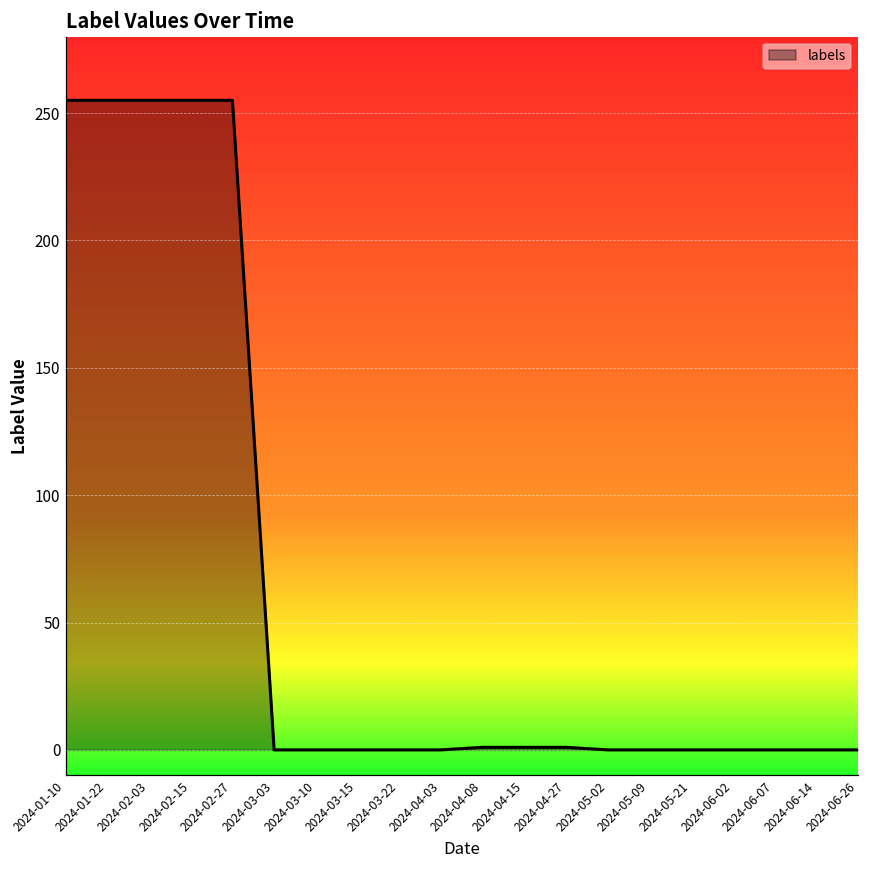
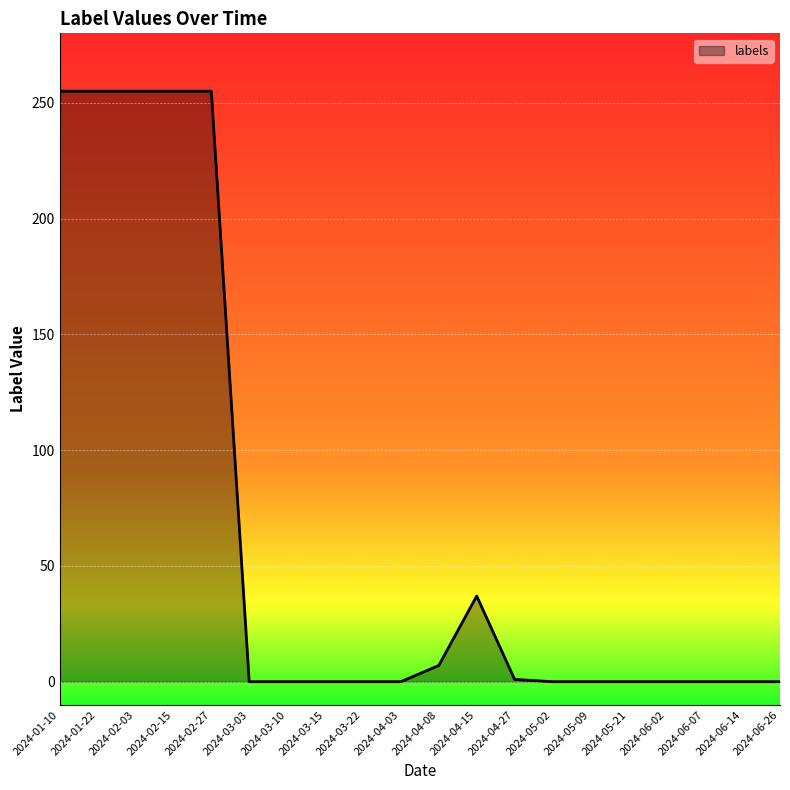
  {
    "2024-01-10": 255,
    "2024-01-22": 255,
    "2024-02-03": 255,
    "2024-02-15": 255,
    "2024-02-27": 255,
    "2024-03-03": 0,
    "2024-03-10": 0,
    "2024-03-15": 0,
    "2024-03-22": 0,
    "2024-04-03": 0,
-   "2024-04-08": 1,
-   "2024-04-15": 1,
+   "2024-04-08": 7,
+   "2024-04-15": 37,
    "2024-04-27": 1,
    "2024-05-02": 0,
    "2024-05-09": 0,
    "2024-05-21": 0,
    "2024-06-02": 0,
    "2024-06-07": 0,
    "2024-06-14": 0,
    "2024-06-26": 0
  }
